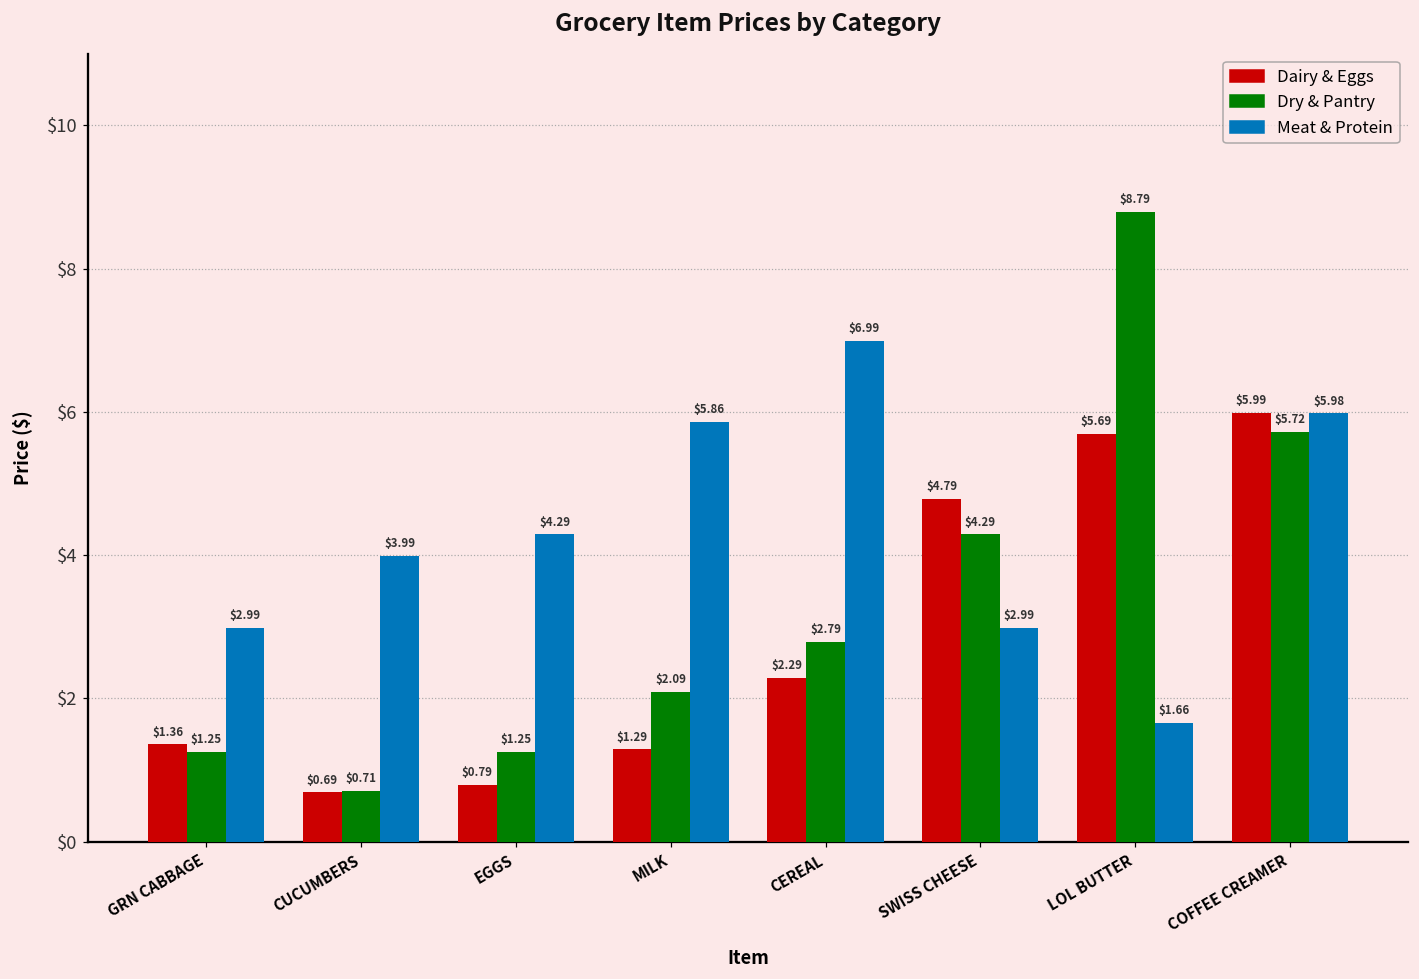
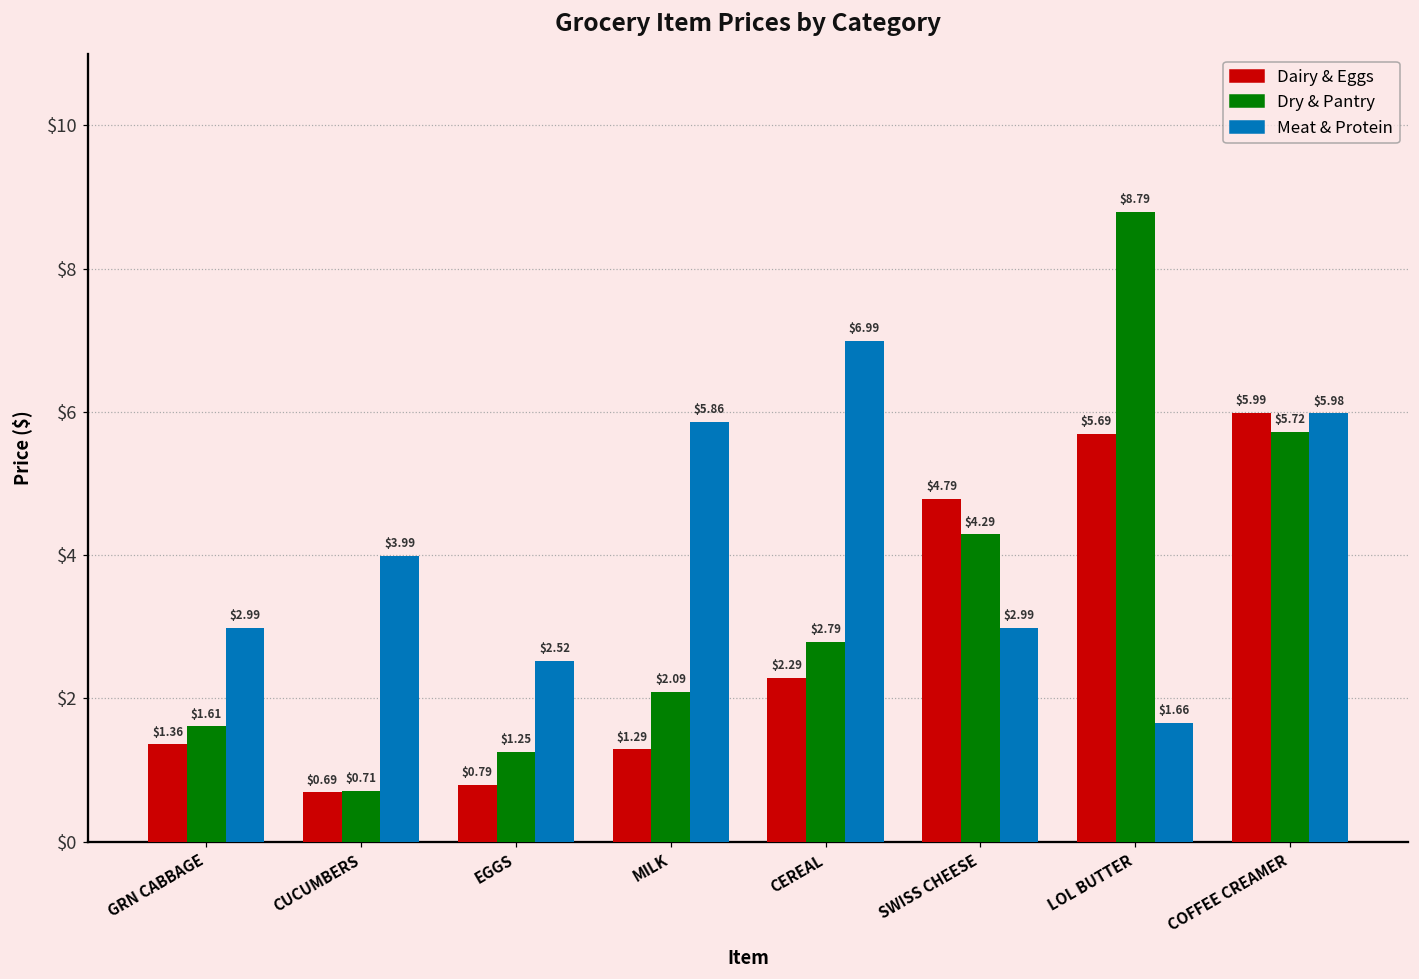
  {
    "Dairy & Eggs": {
      "GRN CABBAGE": "$1.36",
      "CUCUMBERS": "$0.69",
      "EGGS": "$0.79",
      "MILK": "$1.29",
      "CEREAL": "$2.29",
      "SWISS CHEESE": "$4.79",
      "LOL BUTTER": "$5.69",
      "COFFEE CREAMER": "$5.99"
    },
    "Dry & Pantry": {
-     "GRN CABBAGE": "$1.25",
+     "GRN CABBAGE": "$1.61",
      "CUCUMBERS": "$0.71",
      "EGGS": "$1.25",
      "MILK": "$2.09",
      "CEREAL": "$2.79",
      "SWISS CHEESE": "$4.29",
      "LOL BUTTER": "$8.79",
      "COFFEE CREAMER": "$5.72"
    },
    "Meat & Protein": {
      "GRN CABBAGE": "$2.99",
      "CUCUMBERS": "$3.99",
-     "EGGS": "$4.29",
+     "EGGS": "$2.52",
      "MILK": "$5.86",
      "CEREAL": "$6.99",
      "SWISS CHEESE": "$2.99",
      "LOL BUTTER": "$1.66",
      "COFFEE CREAMER": "$5.98"
    }
  }
